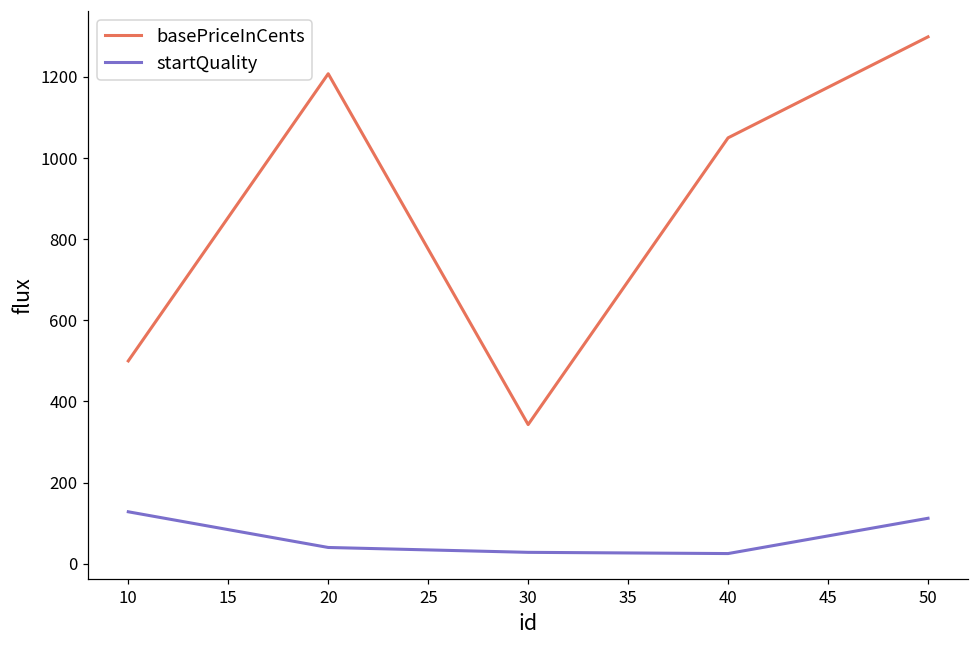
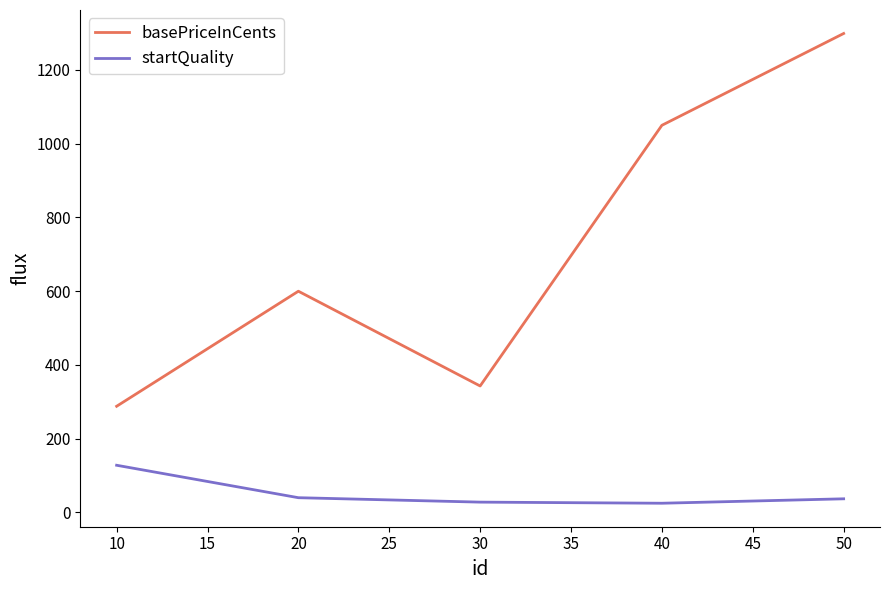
  {
    "basePriceInCents": {
-     "10": 500,
-     "20": 1210,
+     "10": 290,
+     "20": 600,
      "30": 340,
      "40": 1050,
      "50": 1300
    },
    "startQuality": {
      "10": 130,
      "20": 40,
      "30": 30,
      "40": 30,
-     "50": 110
+     "50": 40
    }
  }
